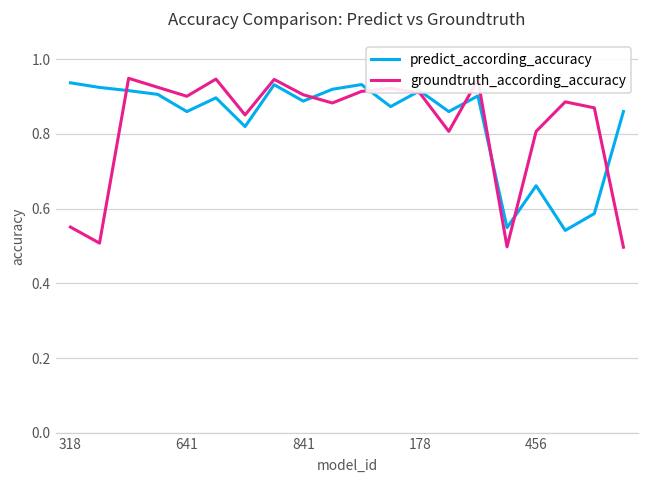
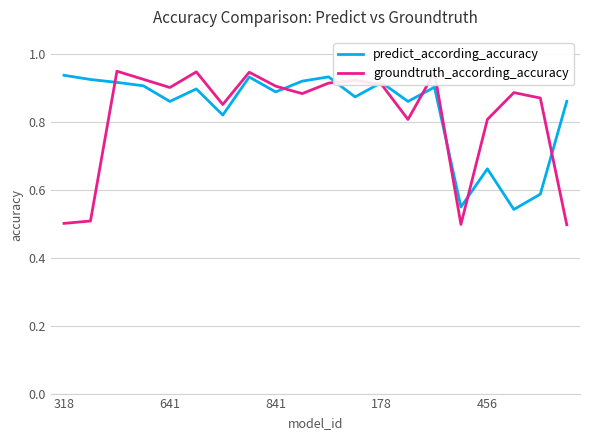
  {
    "predict_according_accuracy": {
      "318": 0.94,
      "641": 0.86,
      "841": 0.89,
      "456": 0.66
    },
    "groundtruth_according_accuracy": {
-     "318": 0.55,
+     "318": 0.50,
      "641": 0.90,
      "841": 0.91,
      "456": 0.81
    }
  }
